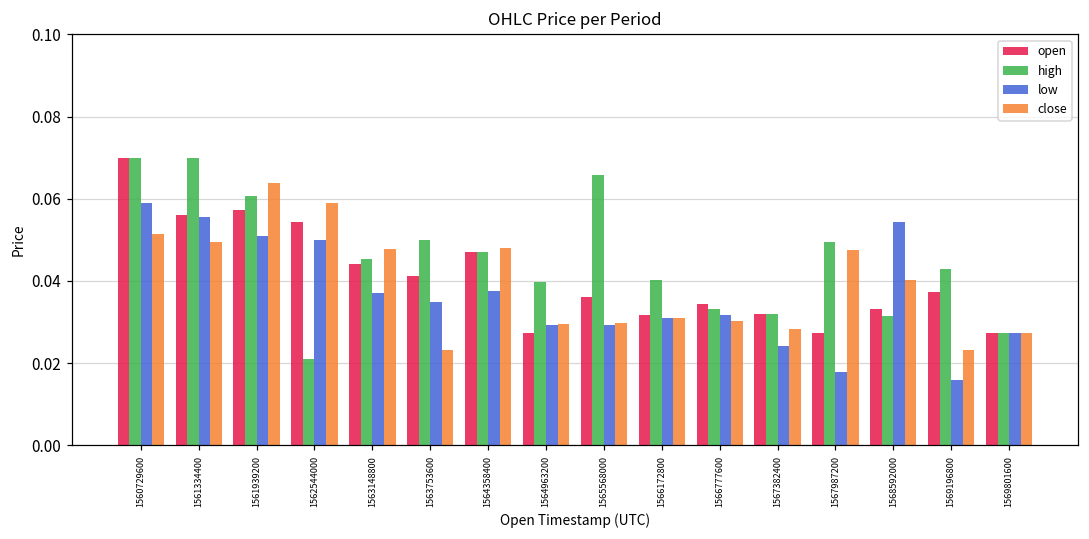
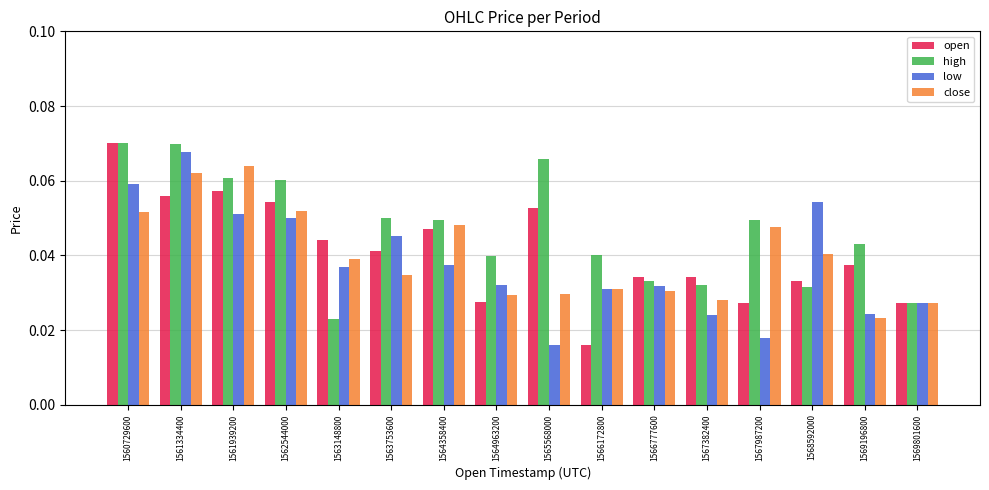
  {
    "open": {
      "1560729600": 0.070,
      "1561334400": 0.056,
      "1561939200": 0.057,
      "1562544000": 0.054,
      "1563148800": 0.044,
      "1563753600": 0.041,
      "1564358400": 0.047,
      "1564963200": 0.027,
-     "1565568000": 0.036,
-     "1566172800": 0.032,
+     "1565568000": 0.053,
+     "1566172800": 0.016,
      "1566777600": 0.034,
-     "1567382400": 0.032,
+     "1567382400": 0.034,
      "1567987200": 0.027,
      "1568592000": 0.033,
      "1569196800": 0.037,
      "1569801600": 0.027
    },
    "high": {
      "1560729600": 0.070,
      "1561334400": 0.070,
      "1561939200": 0.061,
-     "1562544000": 0.021,
-     "1563148800": 0.045,
+     "1562544000": 0.060,
+     "1563148800": 0.023,
      "1563753600": 0.050,
-     "1564358400": 0.047,
+     "1564358400": 0.050,
      "1564963200": 0.040,
      "1565568000": 0.066,
      "1566172800": 0.040,
      "1566777600": 0.033,
      "1567382400": 0.032,
      "1567987200": 0.049,
      "1568592000": 0.032,
      "1569196800": 0.043,
      "1569801600": 0.027
    },
    "low": {
      "1560729600": 0.059,
-     "1561334400": 0.056,
+     "1561334400": 0.068,
      "1561939200": 0.051,
      "1562544000": 0.050,
      "1563148800": 0.037,
-     "1563753600": 0.035,
+     "1563753600": 0.045,
      "1564358400": 0.037,
-     "1564963200": 0.029,
-     "1565568000": 0.029,
+     "1564963200": 0.032,
+     "1565568000": 0.016,
      "1566172800": 0.031,
      "1566777600": 0.032,
      "1567382400": 0.024,
      "1567987200": 0.018,
      "1568592000": 0.054,
-     "1569196800": 0.016,
+     "1569196800": 0.024,
      "1569801600": 0.027
    },
    "close": {
      "1560729600": 0.052,
-     "1561334400": 0.049,
+     "1561334400": 0.062,
      "1561939200": 0.064,
-     "1562544000": 0.059,
-     "1563148800": 0.048,
-     "1563753600": 0.023,
+     "1562544000": 0.052,
+     "1563148800": 0.039,
+     "1563753600": 0.035,
      "1564358400": 0.048,
      "1564963200": 0.029,
      "1565568000": 0.030,
      "1566172800": 0.031,
      "1566777600": 0.030,
      "1567382400": 0.028,
      "1567987200": 0.048,
      "1568592000": 0.040,
      "1569196800": 0.023,
      "1569801600": 0.027
    }
  }
